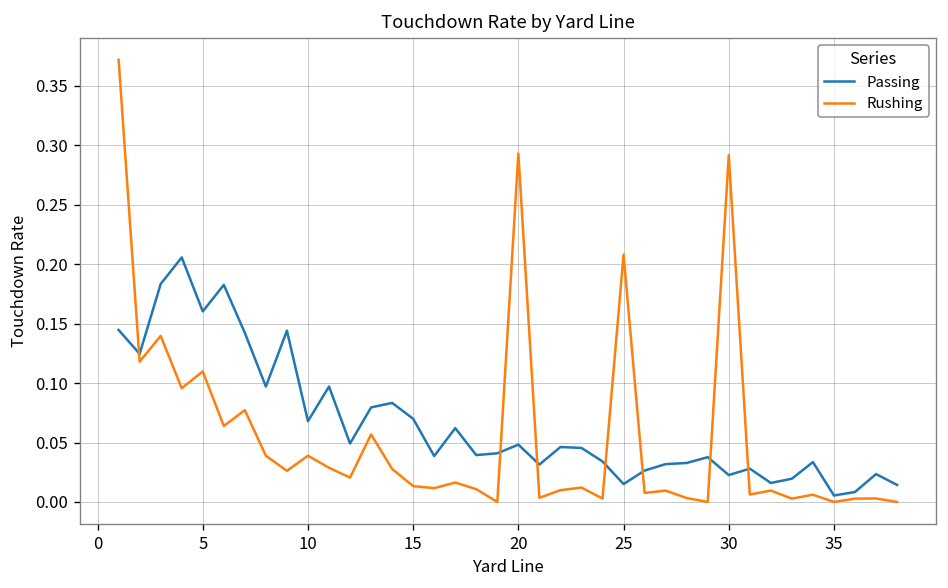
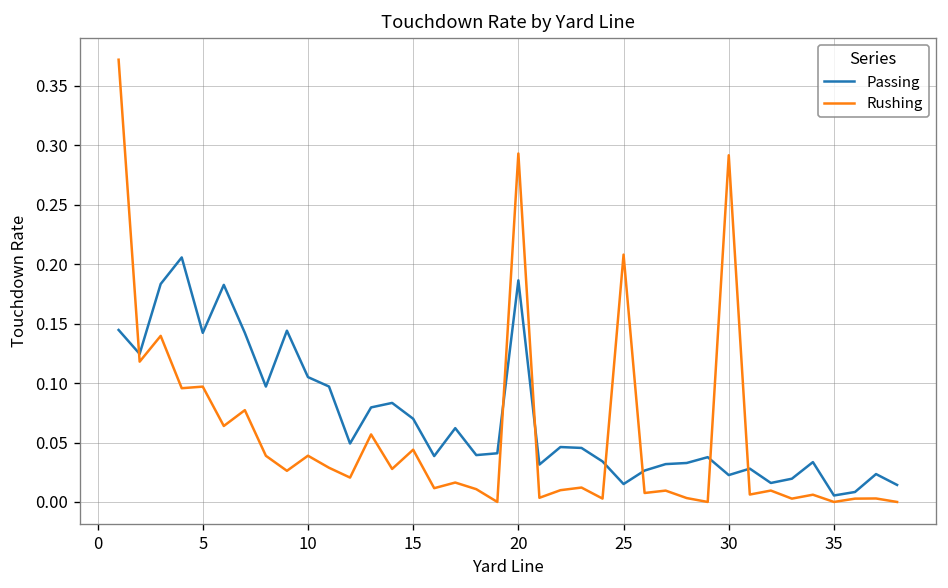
  {
    "Passing": {
-     "5": 0.16,
-     "10": 0.07,
+     "5": 0.14,
+     "10": 0.11,
      "15": 0.07,
-     "20": 0.05,
+     "20": 0.19,
      "25": 0.02,
      "30": 0.02,
      "35": 0.01
    },
    "Rushing": {
-     "5": 0.11,
+     "5": 0.10,
      "10": 0.04,
-     "15": 0.01,
+     "15": 0.04,
      "20": 0.29,
      "25": 0.21,
      "30": 0.29,
      "35": 0.00
    }
  }
